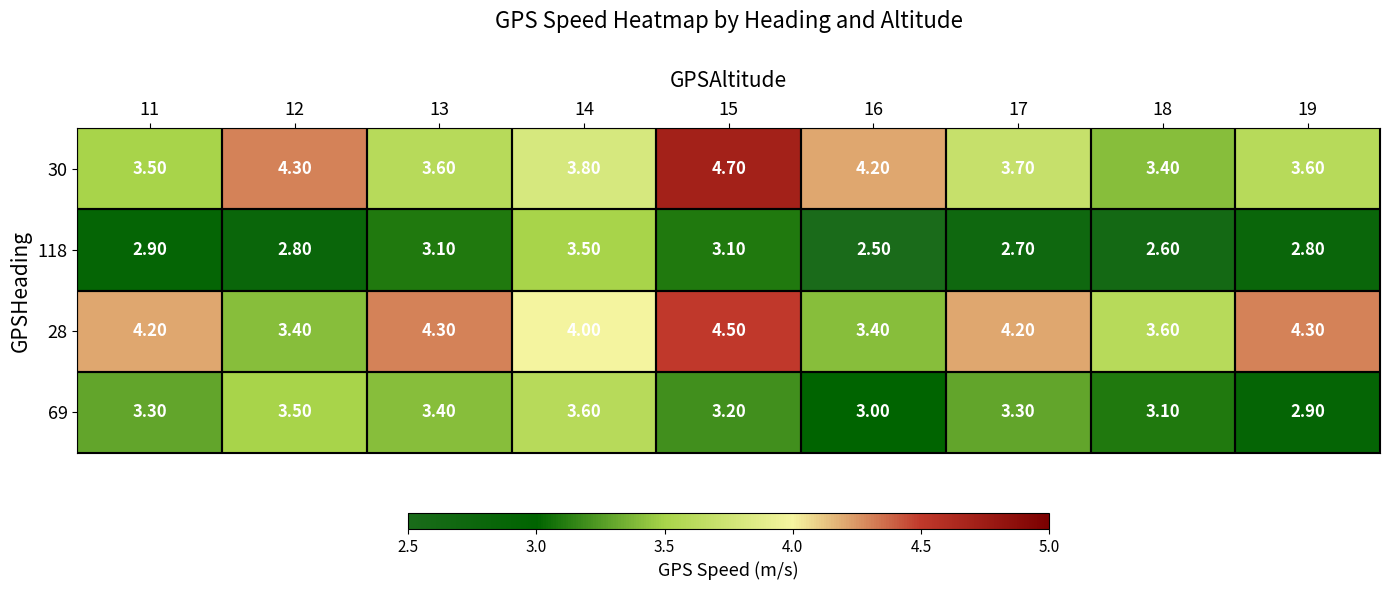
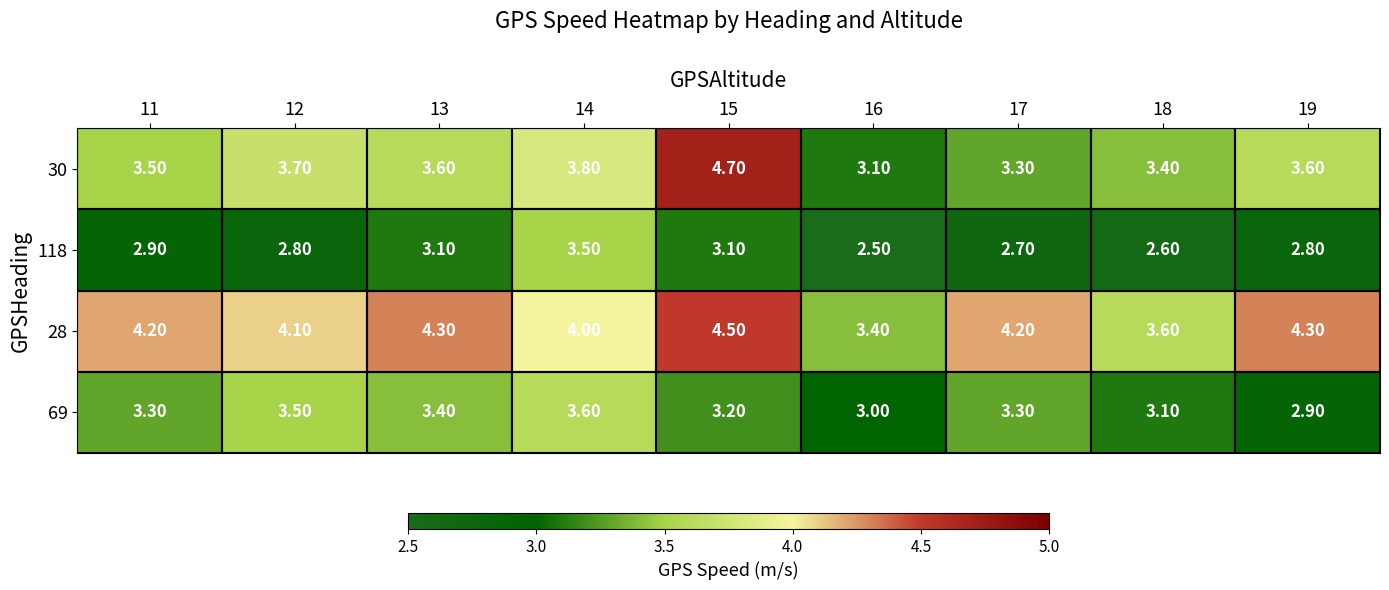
  {
    "30": {
      "11": 3.50,
-     "12": 4.30,
+     "12": 3.70,
      "13": 3.60,
      "14": 3.80,
      "15": 4.70,
-     "16": 4.20,
-     "17": 3.70,
+     "16": 3.10,
+     "17": 3.30,
      "18": 3.40,
      "19": 3.60
    },
    "118": {
      "11": 2.90,
      "12": 2.80,
      "13": 3.10,
      "14": 3.50,
      "15": 3.10,
      "16": 2.50,
      "17": 2.70,
      "18": 2.60,
      "19": 2.80
    },
    "28": {
      "11": 4.20,
-     "12": 3.40,
+     "12": 4.10,
      "13": 4.30,
      "14": 4.00,
      "15": 4.50,
      "16": 3.40,
      "17": 4.20,
      "18": 3.60,
      "19": 4.30
    },
    "69": {
      "11": 3.30,
      "12": 3.50,
      "13": 3.40,
      "14": 3.60,
      "15": 3.20,
      "16": 3.00,
      "17": 3.30,
      "18": 3.10,
      "19": 2.90
    }
  }
